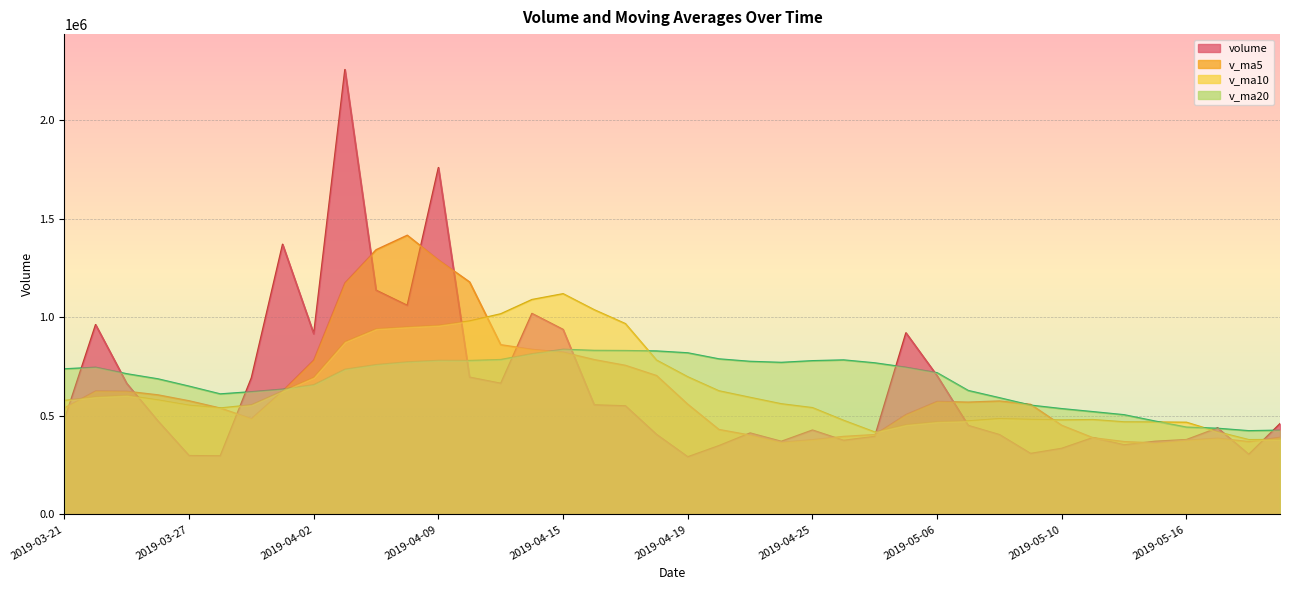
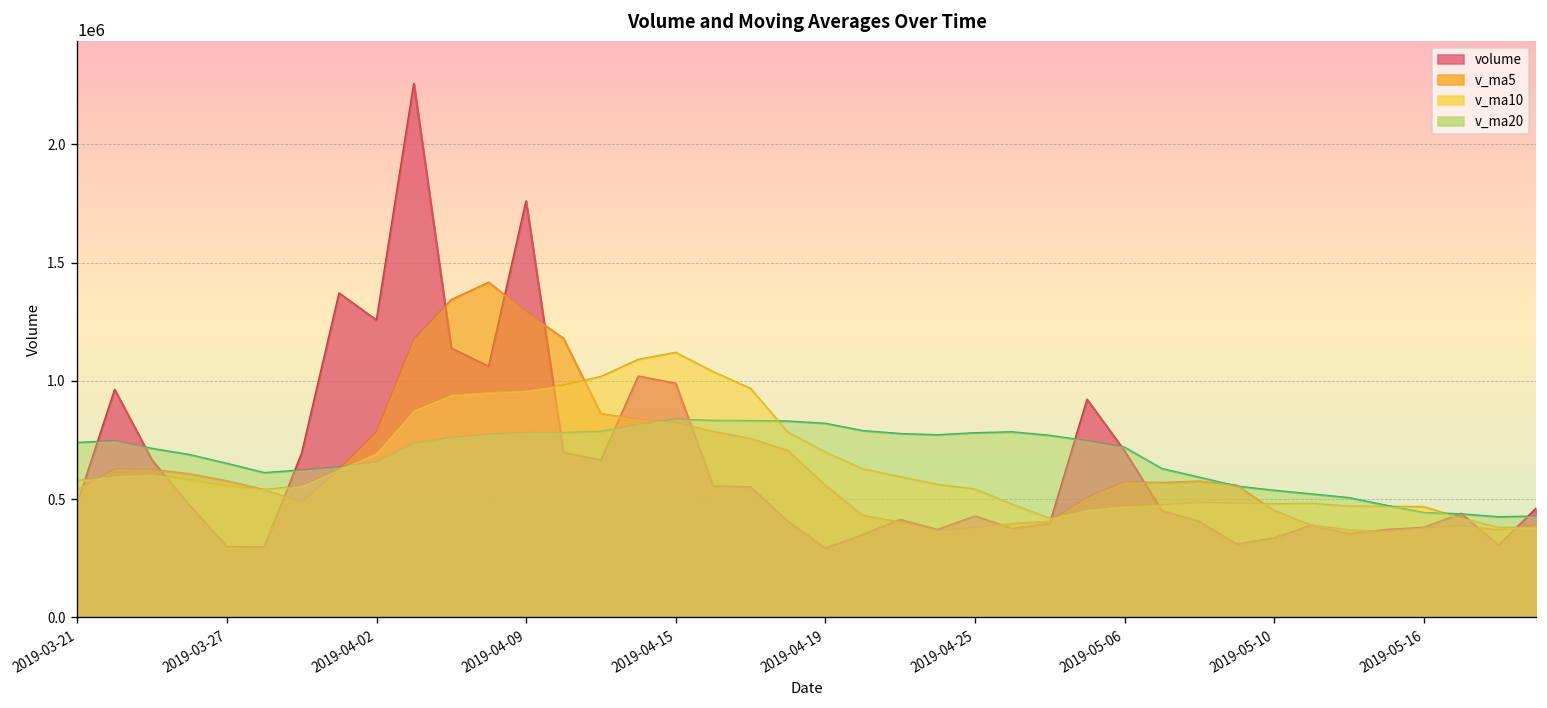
  {
    "volume": {
      "2019-03-21": 480000,
      "2019-03-27": 300000,
-     "2019-04-02": 920000,
+     "2019-04-02": 1260000,
      "2019-04-09": 1760000,
-     "2019-04-15": 940000,
+     "2019-04-15": 990000,
      "2019-04-19": 290000,
      "2019-04-25": 430000,
      "2019-05-06": 700000,
      "2019-05-10": 330000
    }
  }
